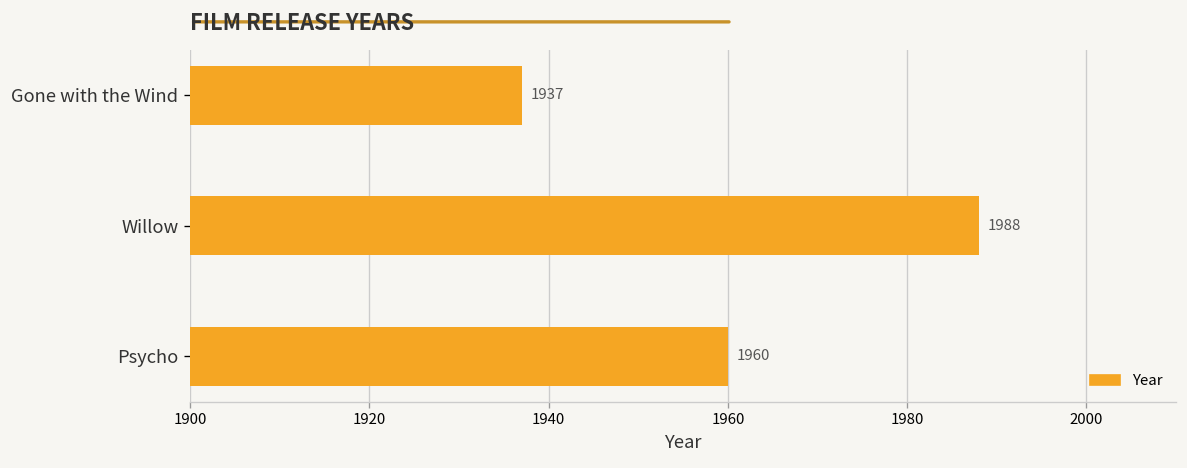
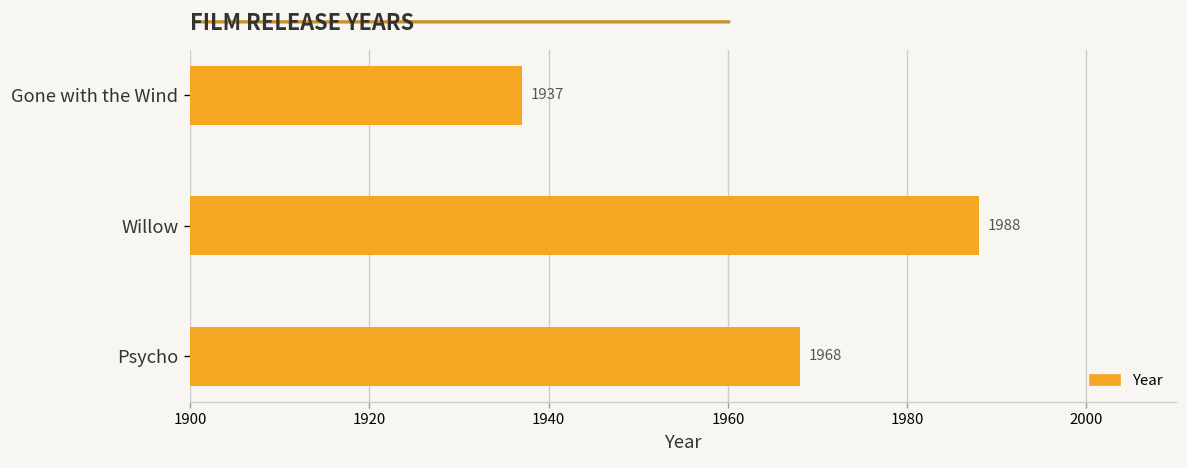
  {
    "Gone with the Wind": 1937,
    "Willow": 1988,
-   "Psycho": 1960
+   "Psycho": 1968
  }
